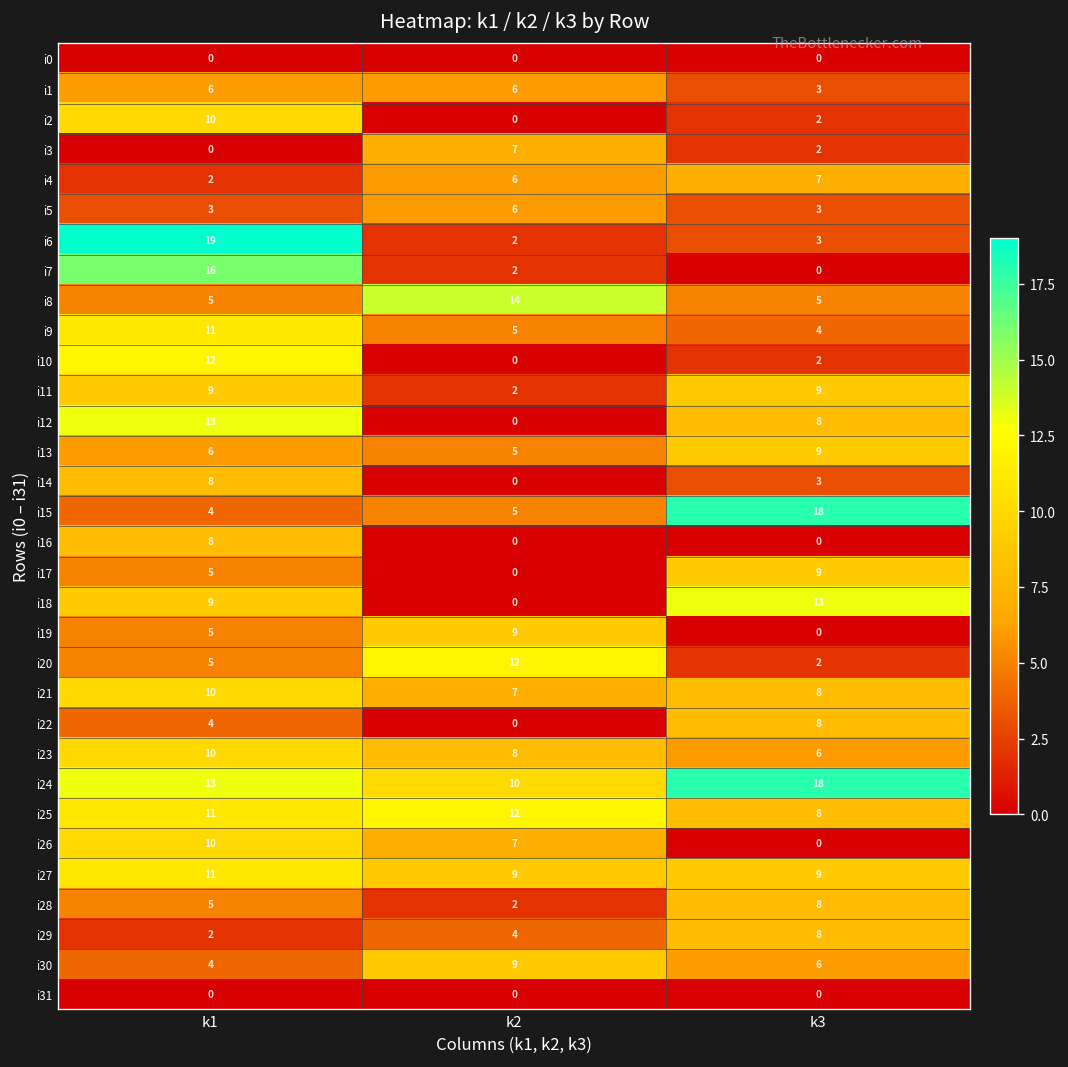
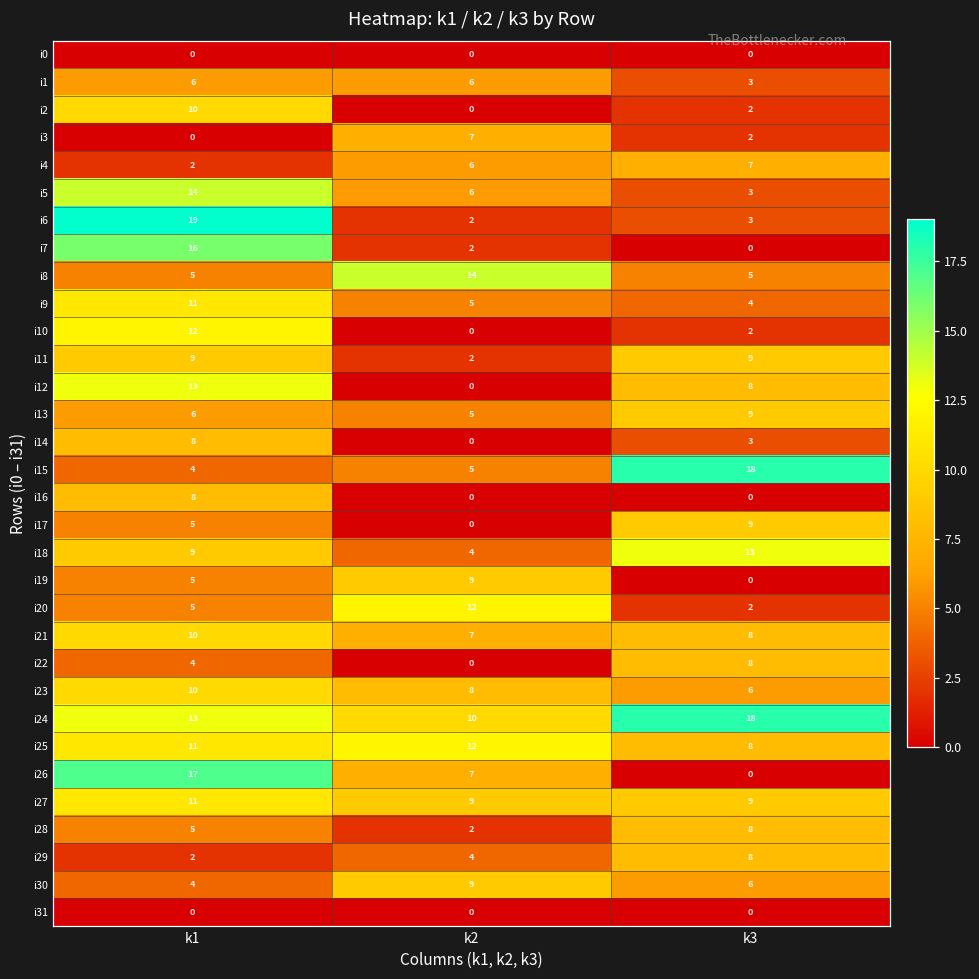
  {
    "i0": {
      "k1": 0,
      "k2": 0,
      "k3": 0
    },
    "i1": {
      "k1": 6,
      "k2": 6,
      "k3": 3
    },
    "i2": {
      "k1": 10,
      "k2": 0,
      "k3": 2
    },
    "i3": {
      "k1": 0,
      "k2": 7,
      "k3": 2
    },
    "i4": {
      "k1": 2,
      "k2": 6,
      "k3": 7
    },
    "i5": {
-     "k1": 3,
+     "k1": 14,
      "k2": 6,
      "k3": 3
    },
    "i6": {
      "k1": 19,
      "k2": 2,
      "k3": 3
    },
    "i7": {
      "k1": 16,
      "k2": 2,
      "k3": 0
    },
    "i8": {
      "k1": 5,
      "k2": 14,
      "k3": 5
    },
    "i9": {
      "k1": 11,
      "k2": 5,
      "k3": 4
    },
    "i10": {
      "k1": 12,
      "k2": 0,
      "k3": 2
    },
    "i11": {
      "k1": 9,
      "k2": 2,
      "k3": 9
    },
    "i12": {
      "k1": 13,
      "k2": 0,
      "k3": 8
    },
    "i13": {
      "k1": 6,
      "k2": 5,
      "k3": 9
    },
    "i14": {
      "k1": 8,
      "k2": 0,
      "k3": 3
    },
    "i15": {
      "k1": 4,
      "k2": 5,
      "k3": 18
    },
    "i16": {
      "k1": 8,
      "k2": 0,
      "k3": 0
    },
    "i17": {
      "k1": 5,
      "k2": 0,
      "k3": 9
    },
    "i18": {
      "k1": 9,
-     "k2": 0,
+     "k2": 4,
      "k3": 13
    },
    "i19": {
      "k1": 5,
      "k2": 9,
      "k3": 0
    },
    "i20": {
      "k1": 5,
      "k2": 12,
      "k3": 2
    },
    "i21": {
      "k1": 10,
      "k2": 7,
      "k3": 8
    },
    "i22": {
      "k1": 4,
      "k2": 0,
      "k3": 8
    },
    "i23": {
      "k1": 10,
      "k2": 8,
      "k3": 6
    },
    "i24": {
      "k1": 13,
      "k2": 10,
      "k3": 18
    },
    "i25": {
      "k1": 11,
      "k2": 12,
      "k3": 8
    },
    "i26": {
-     "k1": 10,
+     "k1": 17,
      "k2": 7,
      "k3": 0
    },
    "i27": {
      "k1": 11,
      "k2": 9,
      "k3": 9
    },
    "i28": {
      "k1": 5,
      "k2": 2,
      "k3": 8
    },
    "i29": {
      "k1": 2,
      "k2": 4,
      "k3": 8
    },
    "i30": {
      "k1": 4,
      "k2": 9,
      "k3": 6
    },
    "i31": {
      "k1": 0,
      "k2": 0,
      "k3": 0
    }
  }
